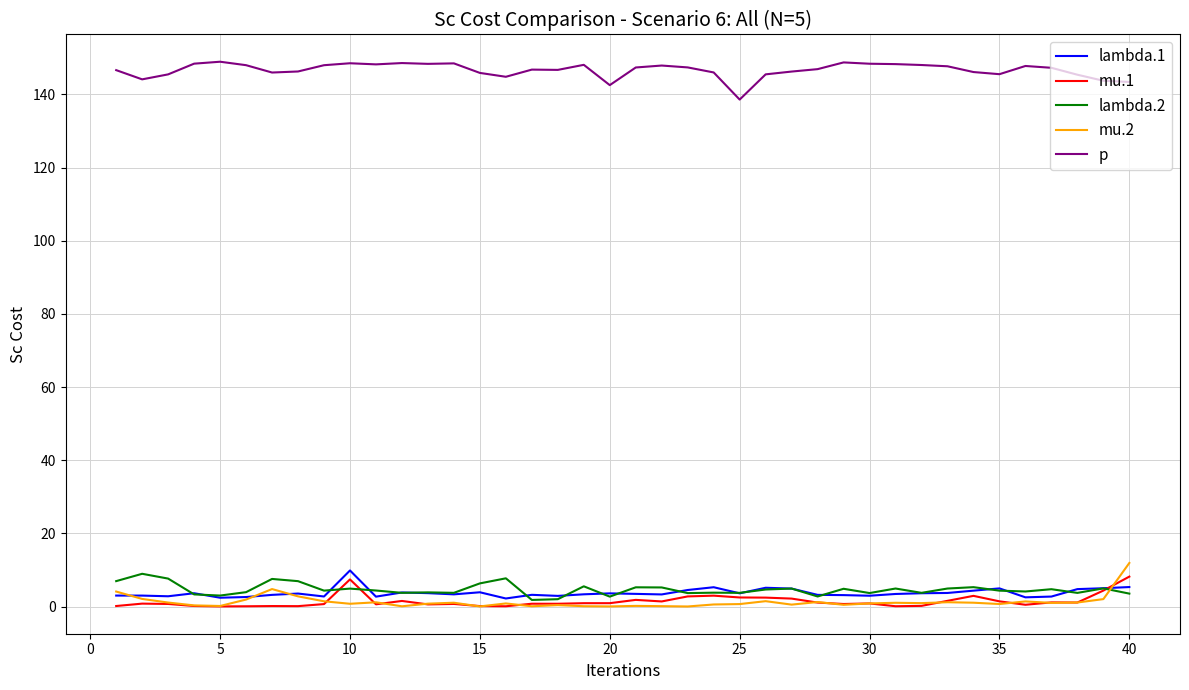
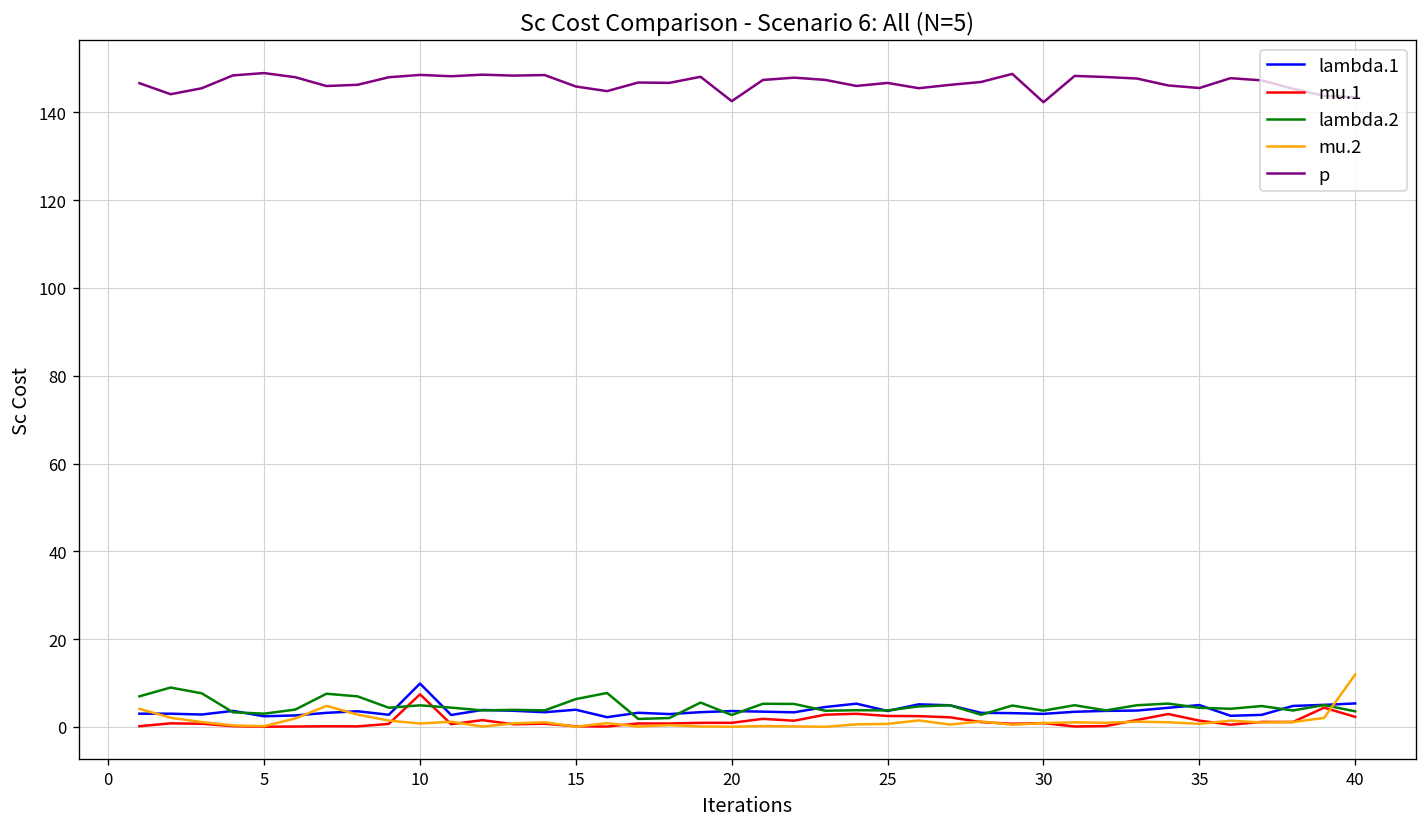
  {
    "lambda.1": {
      "10": 10,
      "15": 4,
      "20": 4,
      "30": 3,
      "40": 5
    },
    "mu.1": {
      "10": 7,
      "20": 1,
      "25": 2,
      "35": 1,
-     "40": 8
+     "40": 2
    },
    "lambda.2": {
      "10": 5,
      "15": 6,
      "20": 3,
      "30": 4,
      "40": 4
    },
    "mu.2": {
      "10": 1,
      "20": 0,
      "25": 1,
      "35": 1,
      "40": 12
    },
    "p": {
      "5": 149,
      "10": 149,
      "15": 146,
      "20": 143,
-     "25": 139,
-     "30": 148,
+     "25": 147,
+     "30": 142,
      "35": 146
    }
  }
